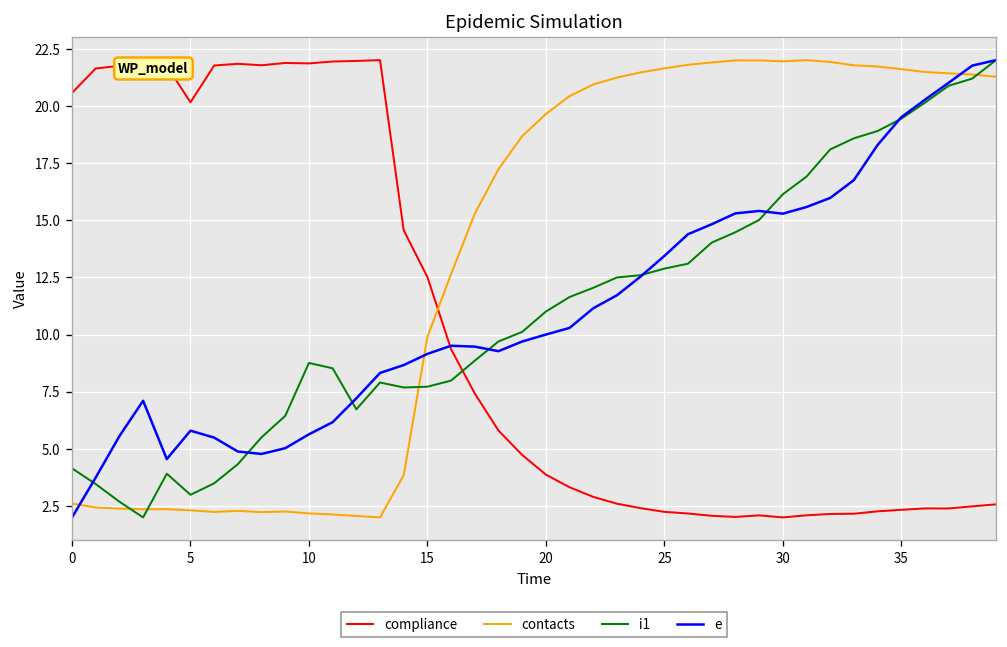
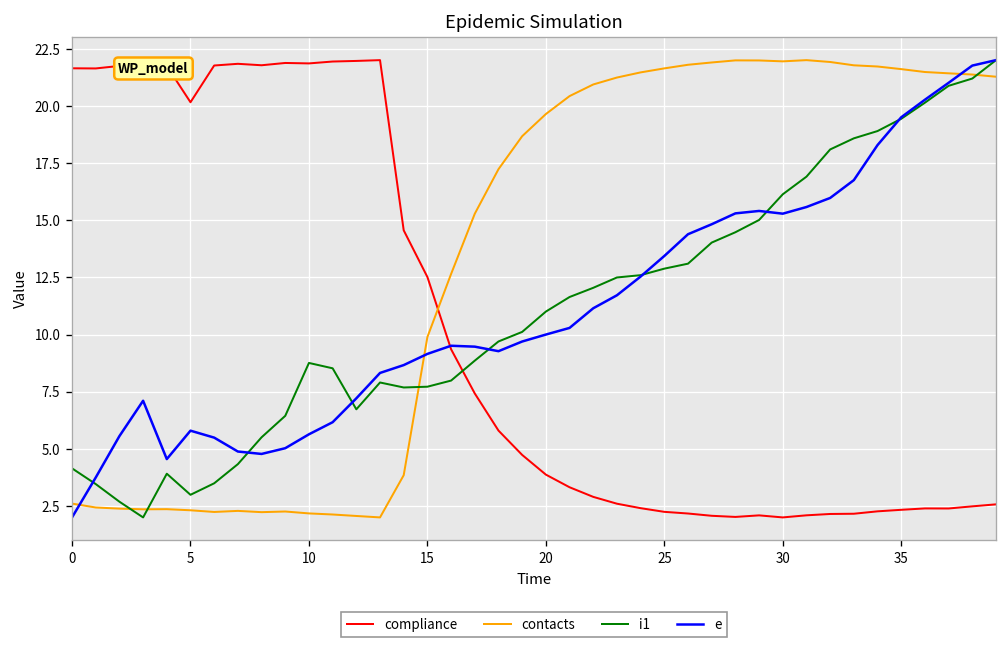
  {
    "compliance": {
-     "0": 20.6,
+     "0": 21.6,
      "5": 20.2,
      "10": 21.9,
      "15": 12.5,
      "20": 3.9,
      "25": 2.2,
      "30": 2.0,
      "35": 2.3
    },
    "contacts": {
      "0": 2.6,
      "5": 2.3,
      "10": 2.2,
      "15": 9.9,
      "20": 19.6,
      "25": 21.6,
      "30": 21.9,
      "35": 21.6
    },
    "i1": {
      "0": 4.1,
      "5": 3.0,
      "10": 8.8,
      "15": 7.7,
      "20": 11.0,
      "25": 12.9,
      "30": 16.1
    },
    "e": {
      "0": 2.0,
      "5": 5.8,
      "10": 5.6,
      "15": 9.2,
      "20": 10.0,
      "25": 13.4,
      "30": 15.3
    }
  }
